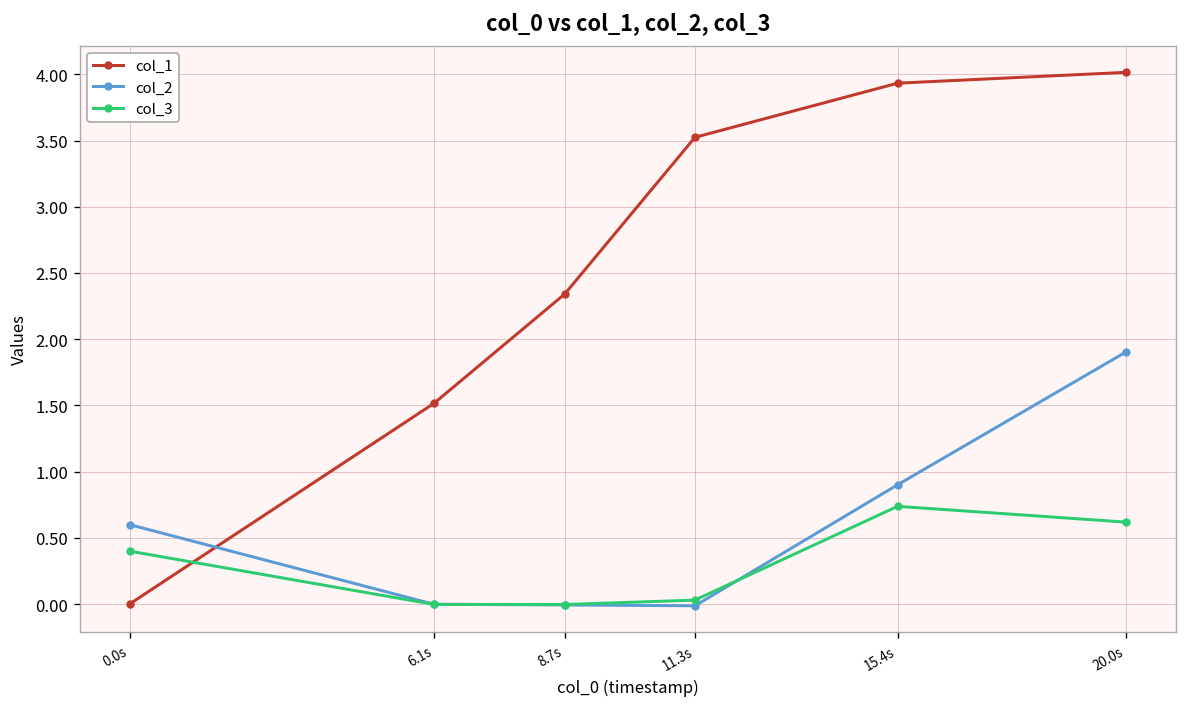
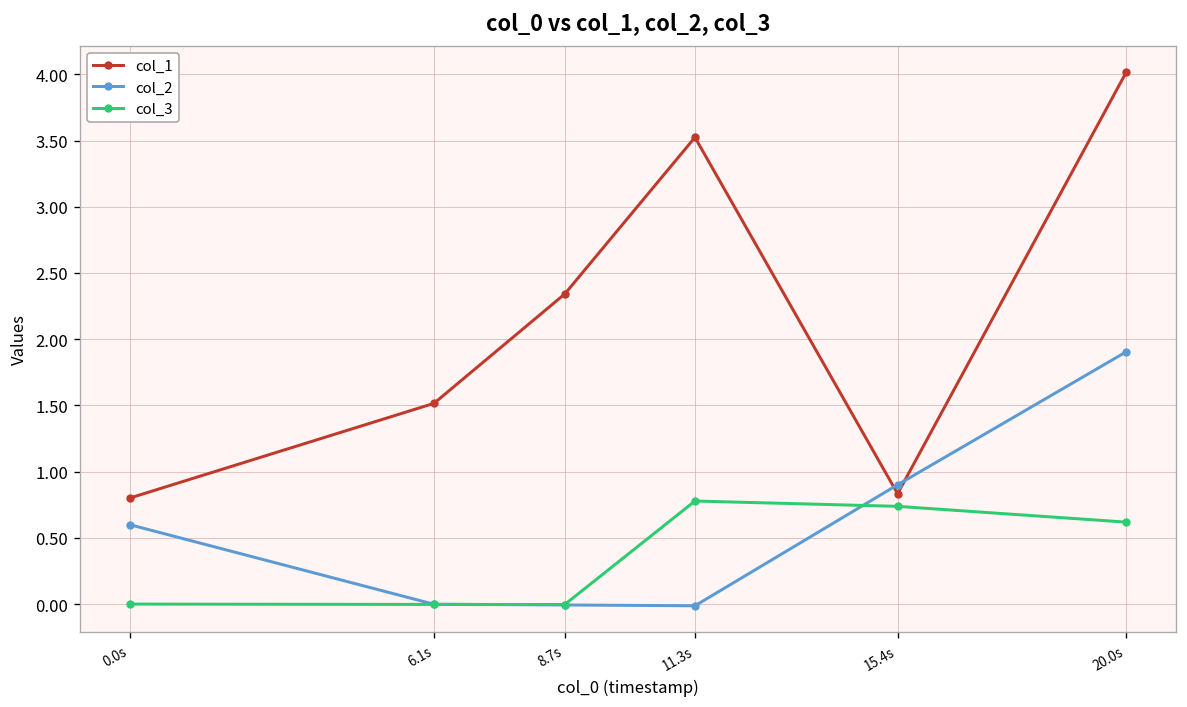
  {
    "col_1": {
-     "0.0s": 0.0,
+     "0.0s": 0.8,
      "6.1s": 1.52,
      "8.7s": 2.34,
      "11.3s": 3.52,
-     "15.4s": 3.93,
+     "15.4s": 0.83,
      "20.0s": 4.01
    },
    "col_2": {
      "0.0s": 0.60,
      "11.3s": -0.01,
      "15.4s": 0.90,
      "20.0s": 1.90
    },
    "col_3": {
-     "0.0s": 0.4,
-     "11.3s": 0.03,
+     "0.0s": 0.0,
+     "11.3s": 0.78,
      "15.4s": 0.74,
      "20.0s": 0.62
    }
  }
